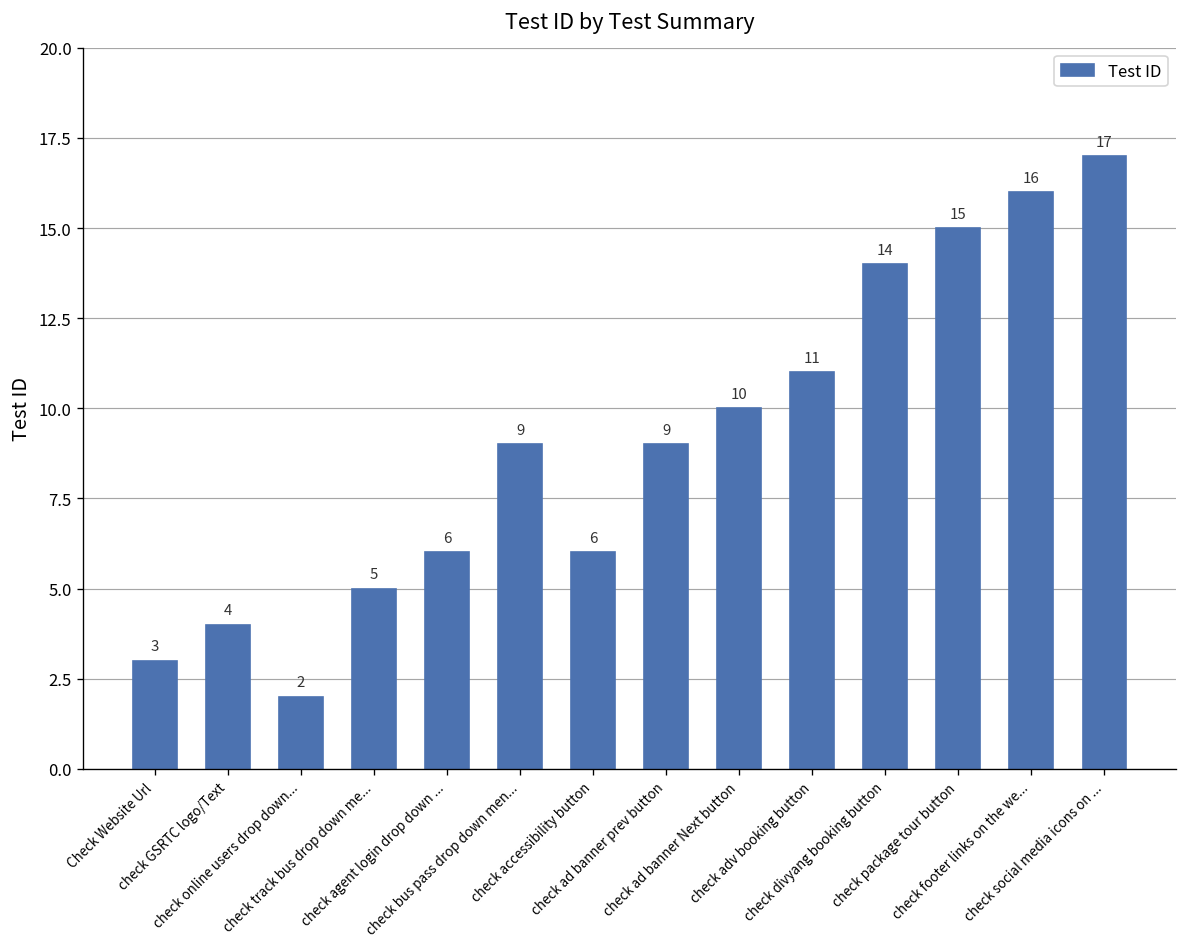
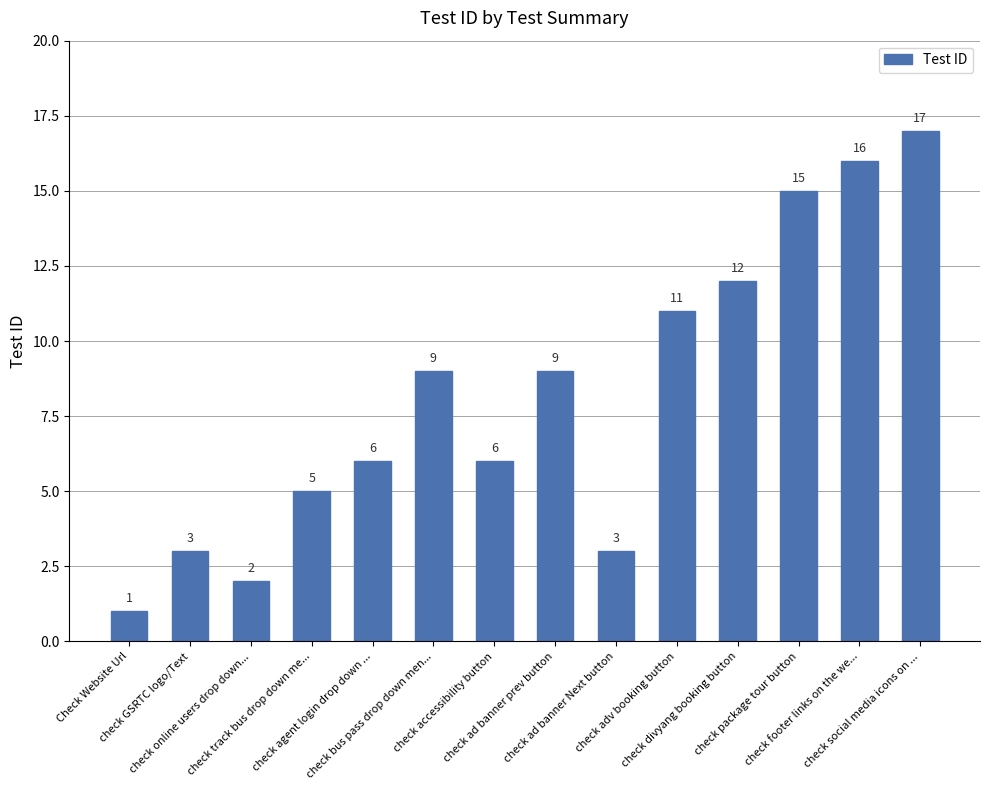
  {
-   "Check Website Url": 3,
-   "check GSRTC logo/Text": 4,
+   "Check Website Url": 1,
+   "check GSRTC logo/Text": 3,
    "check online users drop down...": 2,
    "check track bus drop down me...": 5,
    "check agent login drop down ...": 6,
    "check bus pass drop down men...": 9,
    "check accessibility button": 6,
    "check ad banner prev button": 9,
-   "check ad banner Next button": 10,
+   "check ad banner Next button": 3,
    "check adv booking button": 11,
-   "check divyang booking button": 14,
+   "check divyang booking button": 12,
    "check package tour button": 15,
    "check footer links on the we...": 16,
    "check social media icons on ...": 17
  }
